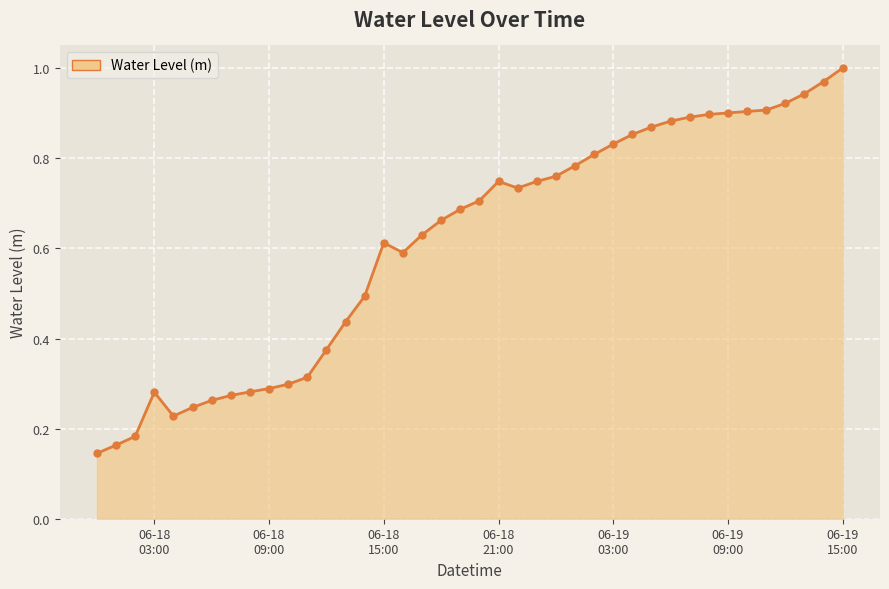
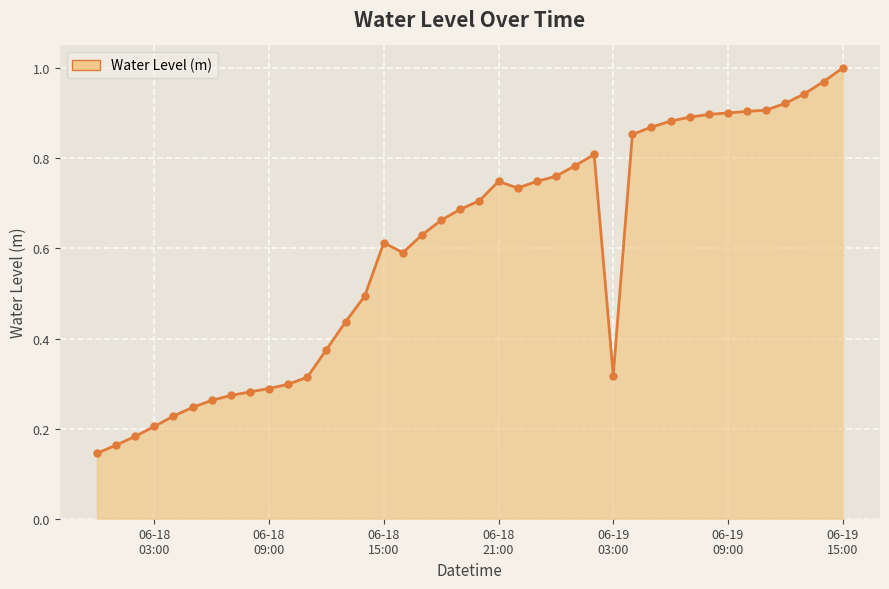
  {
-   "06-18 03:00": 0.28,
+   "06-18 03:00": 0.20,
    "06-18 09:00": 0.29,
    "06-18 15:00": 0.61,
    "06-18 21:00": 0.75,
-   "06-19 03:00": 0.83,
+   "06-19 03:00": 0.32,
    "06-19 09:00": 0.90,
    "06-19 15:00": 1.00
  }
